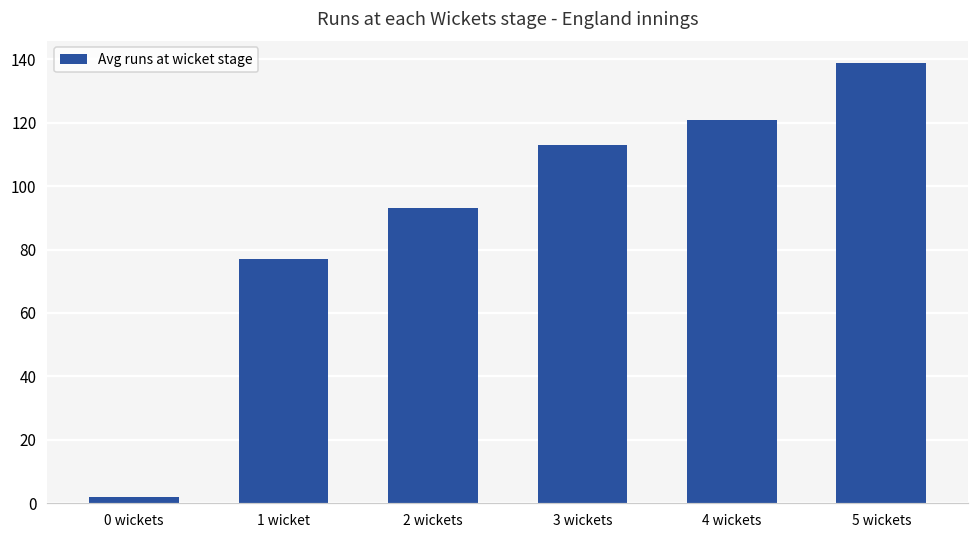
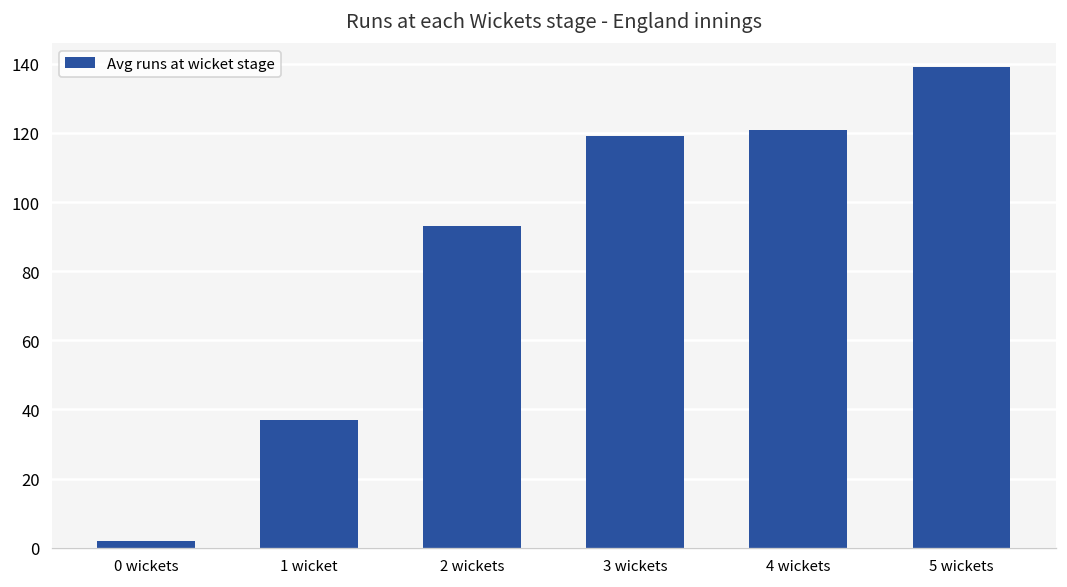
  {
    "0 wickets": 2,
-   "1 wicket": 77,
+   "1 wicket": 37,
    "2 wickets": 93,
-   "3 wickets": 113,
+   "3 wickets": 119,
    "4 wickets": 121,
    "5 wickets": 139
  }
